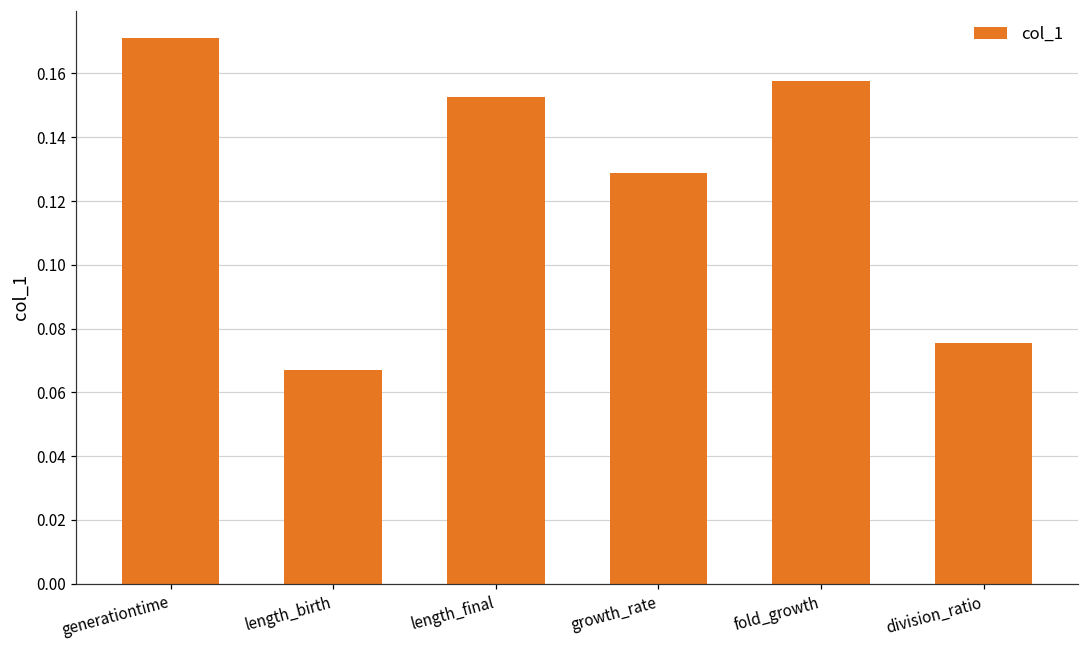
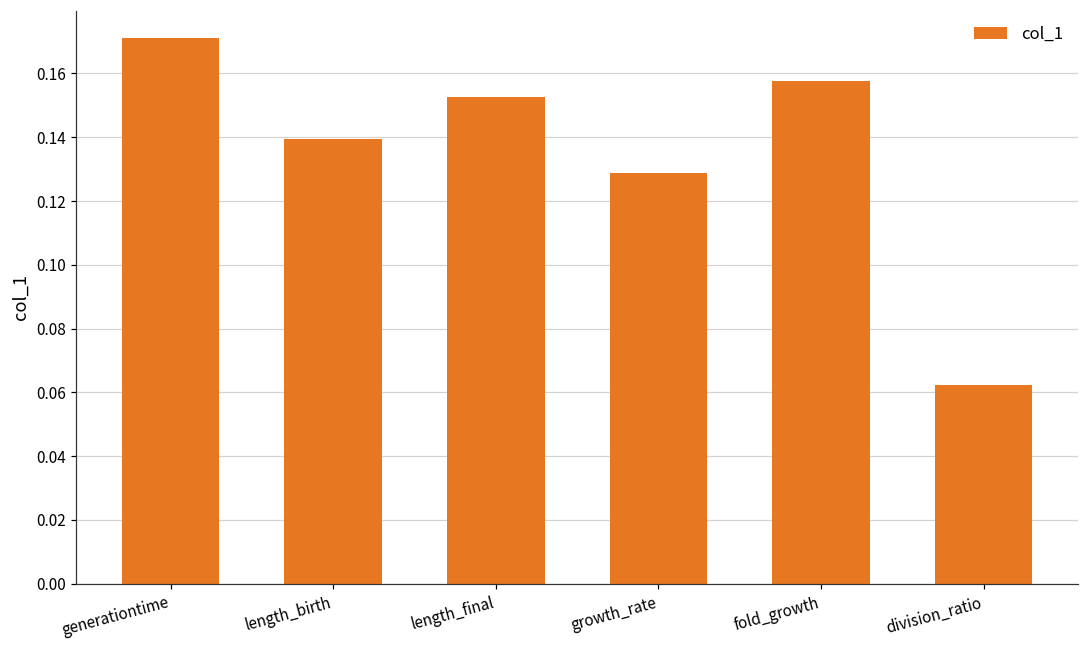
  {
    "generationtime": 0.171,
-   "length_birth": 0.067,
+   "length_birth": 0.139,
    "length_final": 0.153,
    "growth_rate": 0.129,
    "fold_growth": 0.158,
-   "division_ratio": 0.075
+   "division_ratio": 0.062
  }
